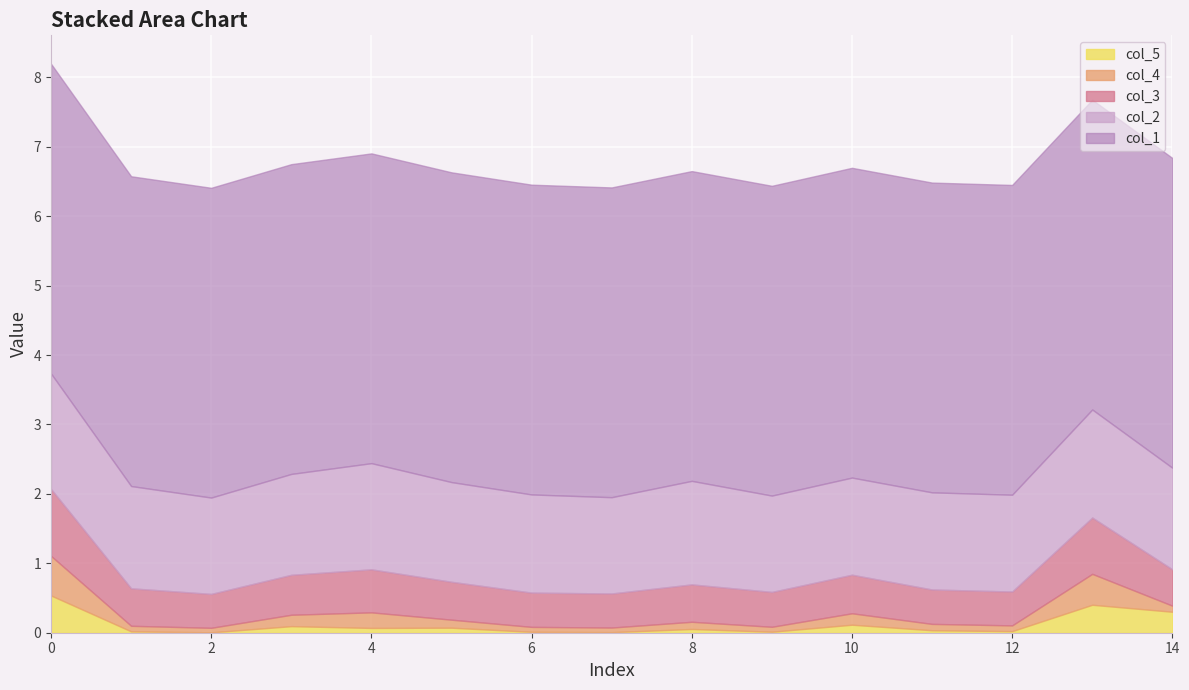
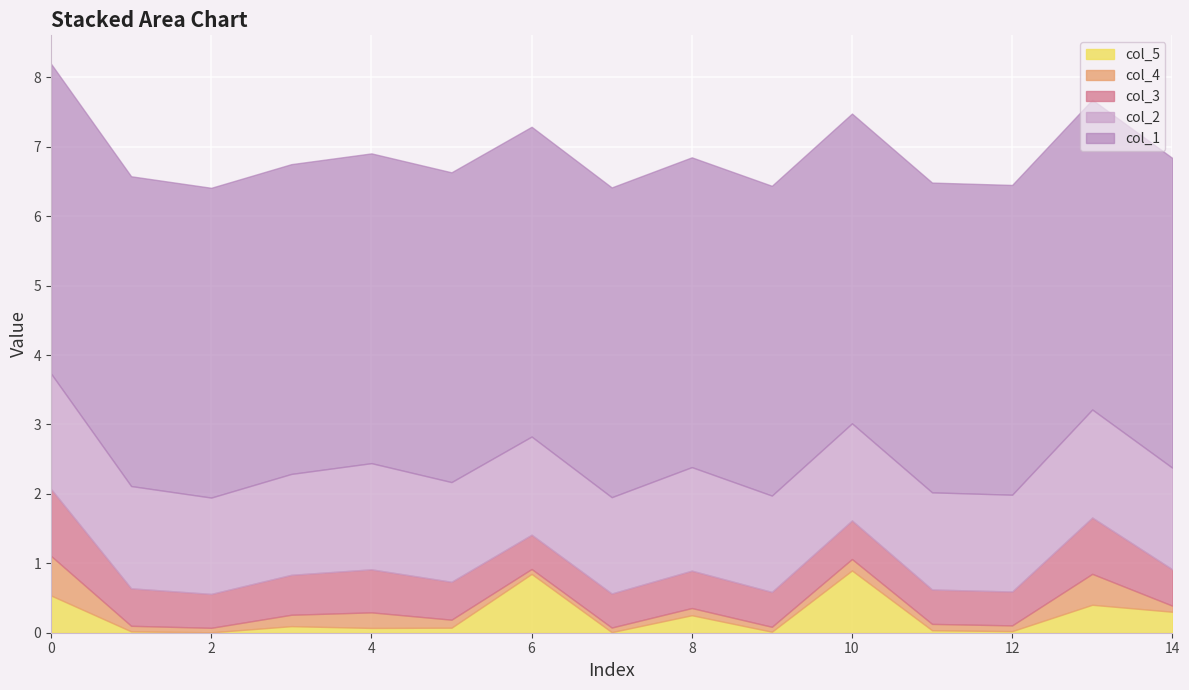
  {
    "col_5": {
      "0": 0.5,
      "4": 0.1,
-     "6": 0.0,
-     "8": 0.1,
-     "10": 0.1,
+     "6": 0.8,
+     "8": 0.3,
+     "10": 0.9,
      "14": 0.3
    }
  }
